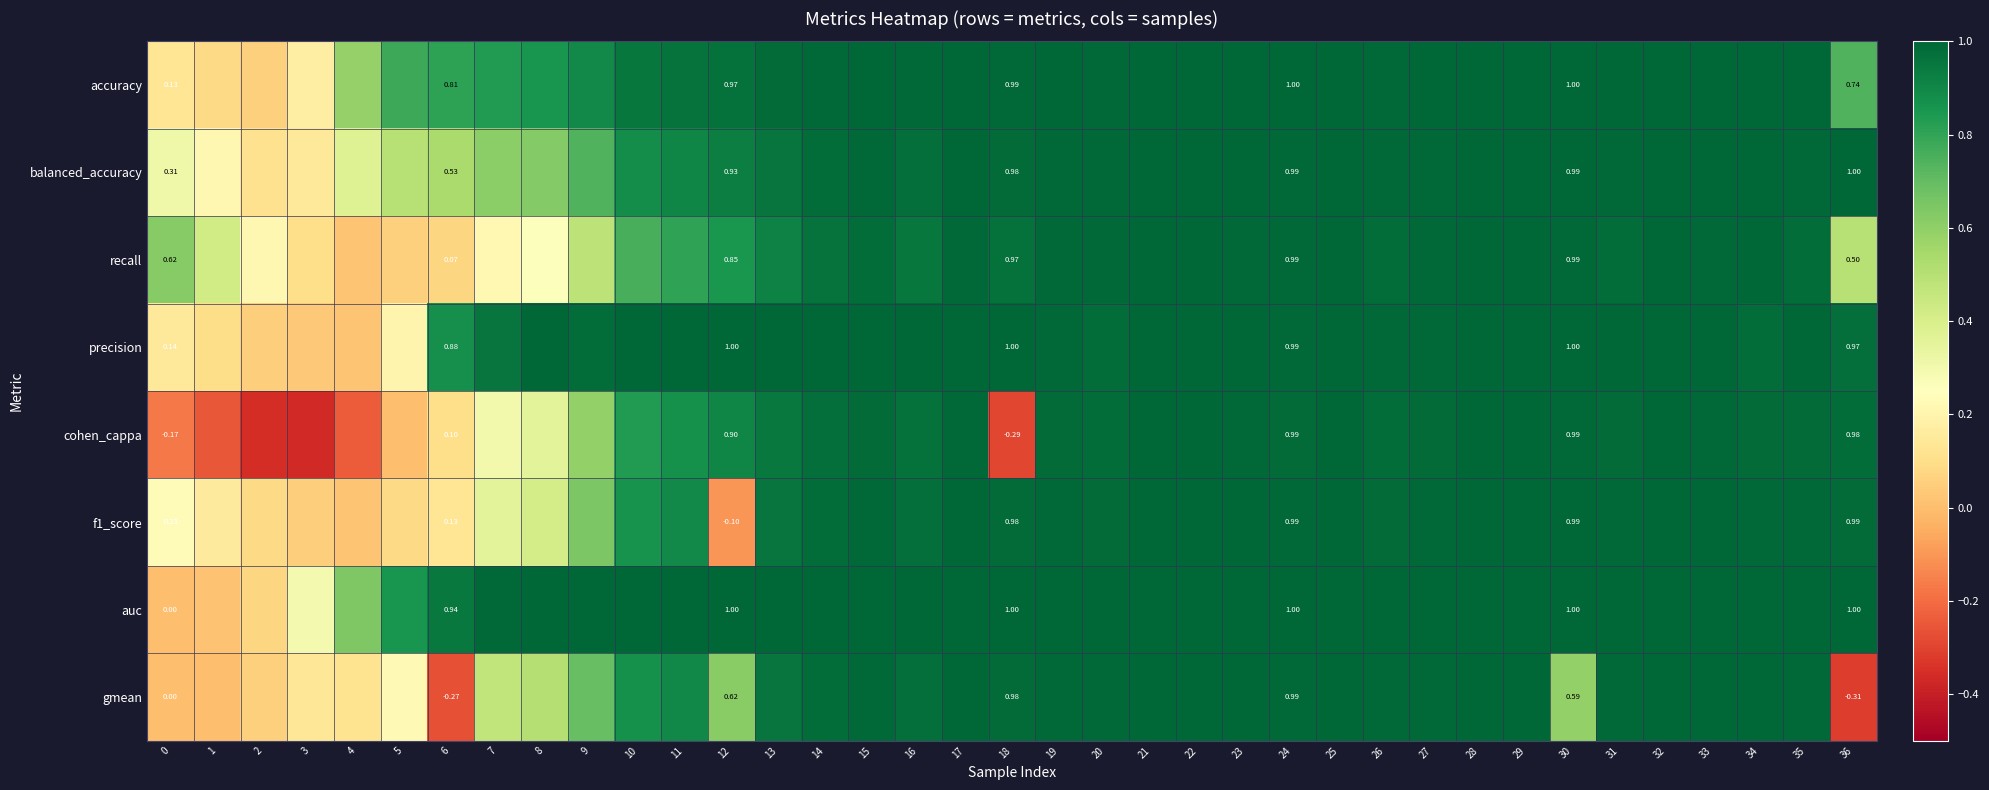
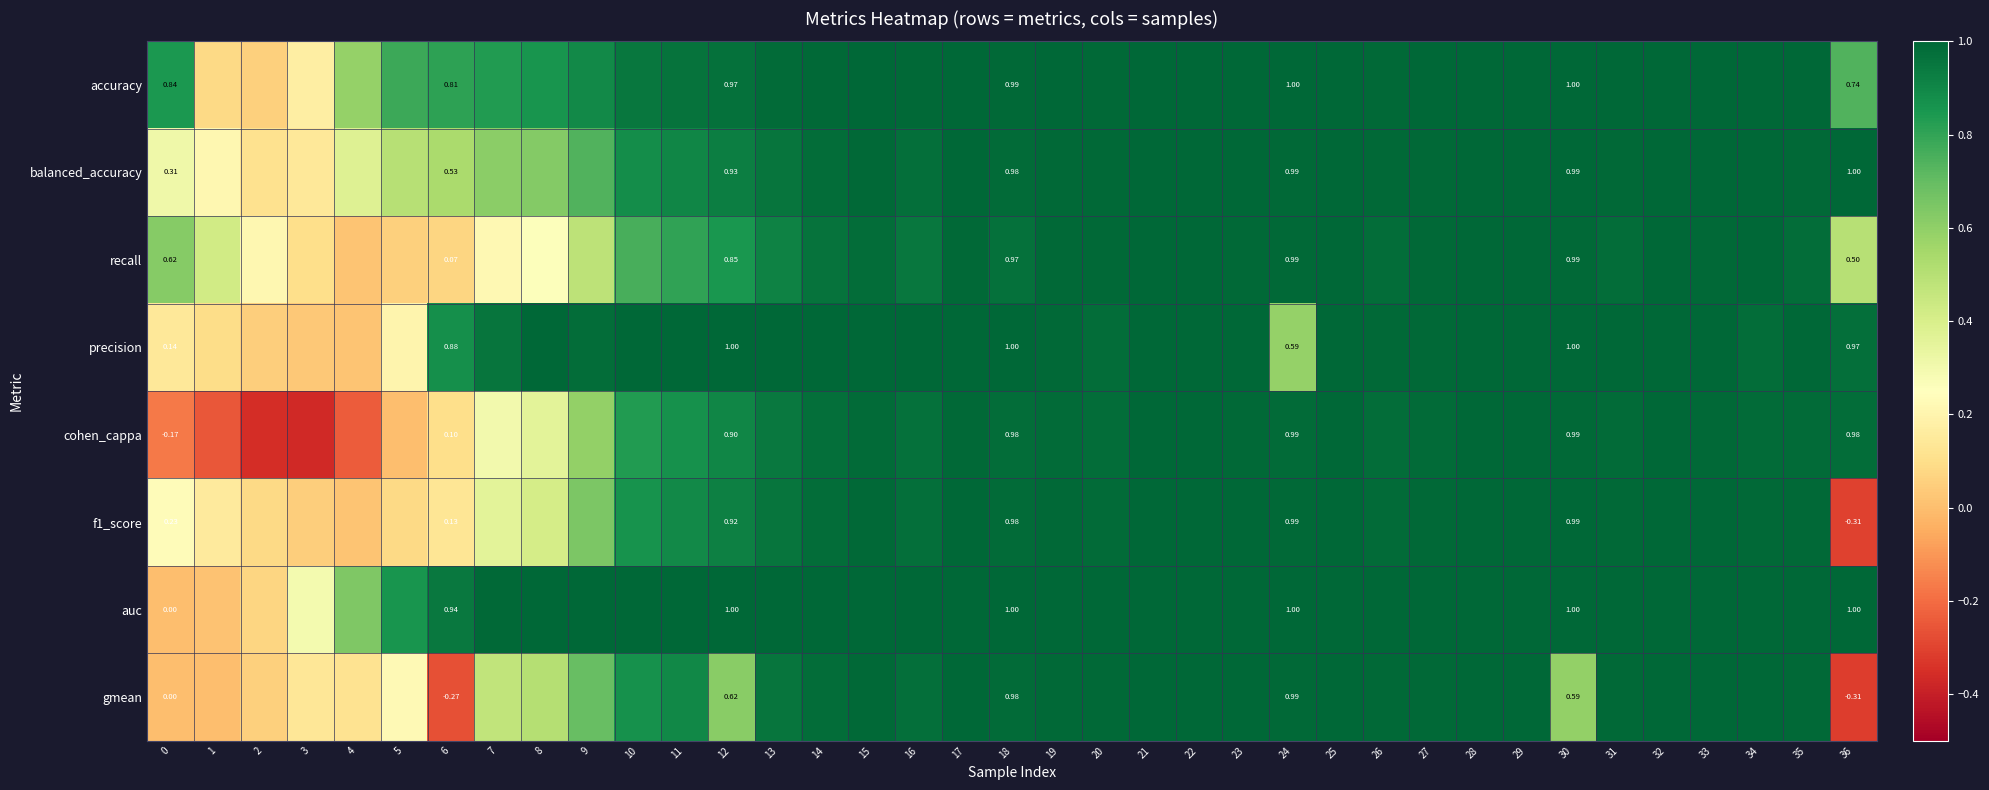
  {
    "accuracy": {
-     "0": 0.13,
+     "0": 0.84,
      "6": 0.81,
      "12": 0.97,
      "18": 0.99,
      "24": 1.00,
      "30": 1.00,
      "36": 0.74
    },
    "balanced_accuracy": {
      "0": 0.31,
      "6": 0.53,
      "12": 0.93,
      "18": 0.98,
      "24": 0.99,
      "30": 0.99,
      "36": 1.00
    },
    "recall": {
      "0": 0.62,
      "6": 0.07,
      "12": 0.85,
      "18": 0.97,
      "24": 0.99,
      "30": 0.99,
      "36": 0.50
    },
    "precision": {
      "0": 0.14,
      "6": 0.88,
      "12": 1.00,
      "18": 1.00,
-     "24": 0.99,
+     "24": 0.59,
      "30": 1.00,
      "36": 0.97
    },
    "cohen_cappa": {
      "0": -0.17,
      "6": 0.10,
      "12": 0.90,
-     "18": -0.29,
+     "18": 0.98,
      "24": 0.99,
      "30": 0.99,
      "36": 0.98
    },
    "f1_score": {
      "0": 0.23,
      "6": 0.13,
-     "12": -0.10,
+     "12": 0.92,
      "18": 0.98,
      "24": 0.99,
      "30": 0.99,
-     "36": 0.99
+     "36": -0.31
    },
    "auc": {
      "0": 0.00,
      "6": 0.94,
      "12": 1.00,
      "18": 1.00,
      "24": 1.00,
      "30": 1.00,
      "36": 1.00
    },
    "gmean": {
      "0": 0.00,
      "6": -0.27,
      "12": 0.62,
      "18": 0.98,
      "24": 0.99,
      "30": 0.59,
      "36": -0.31
    }
  }
